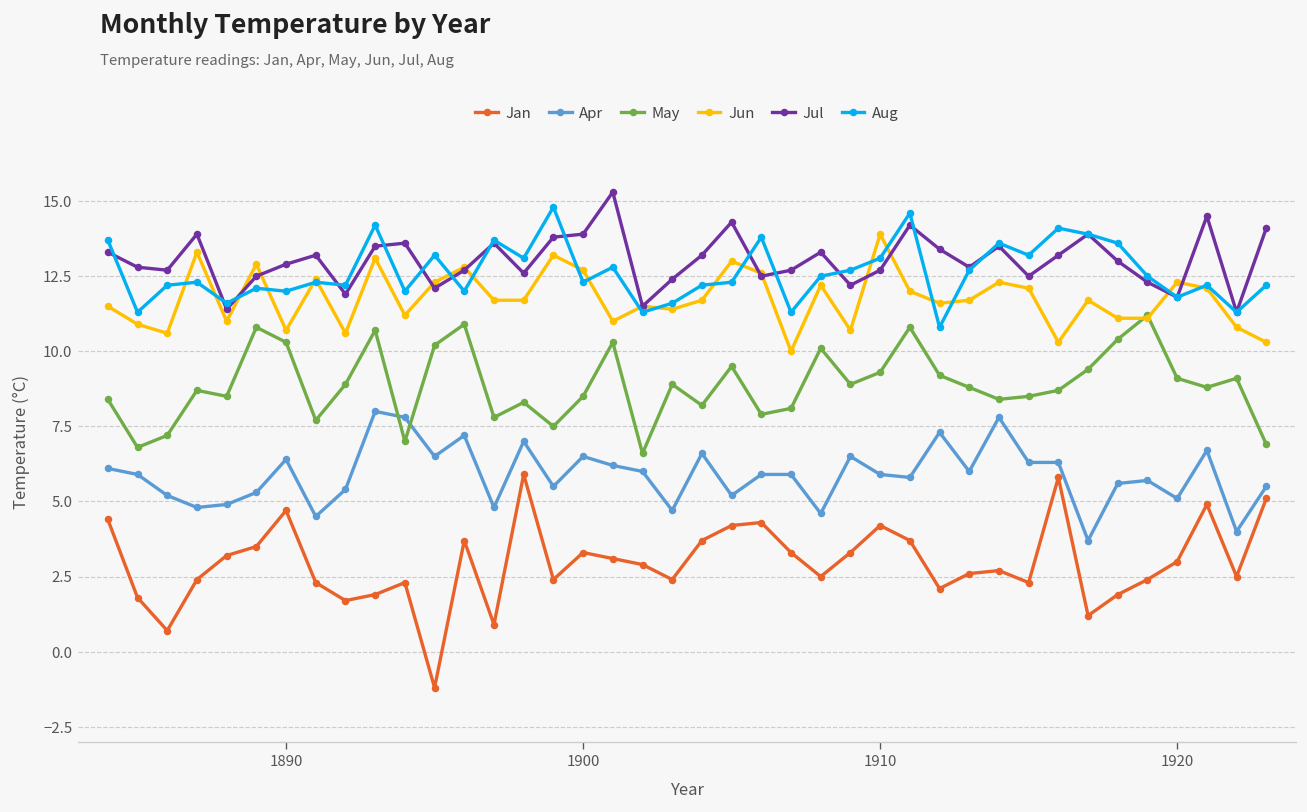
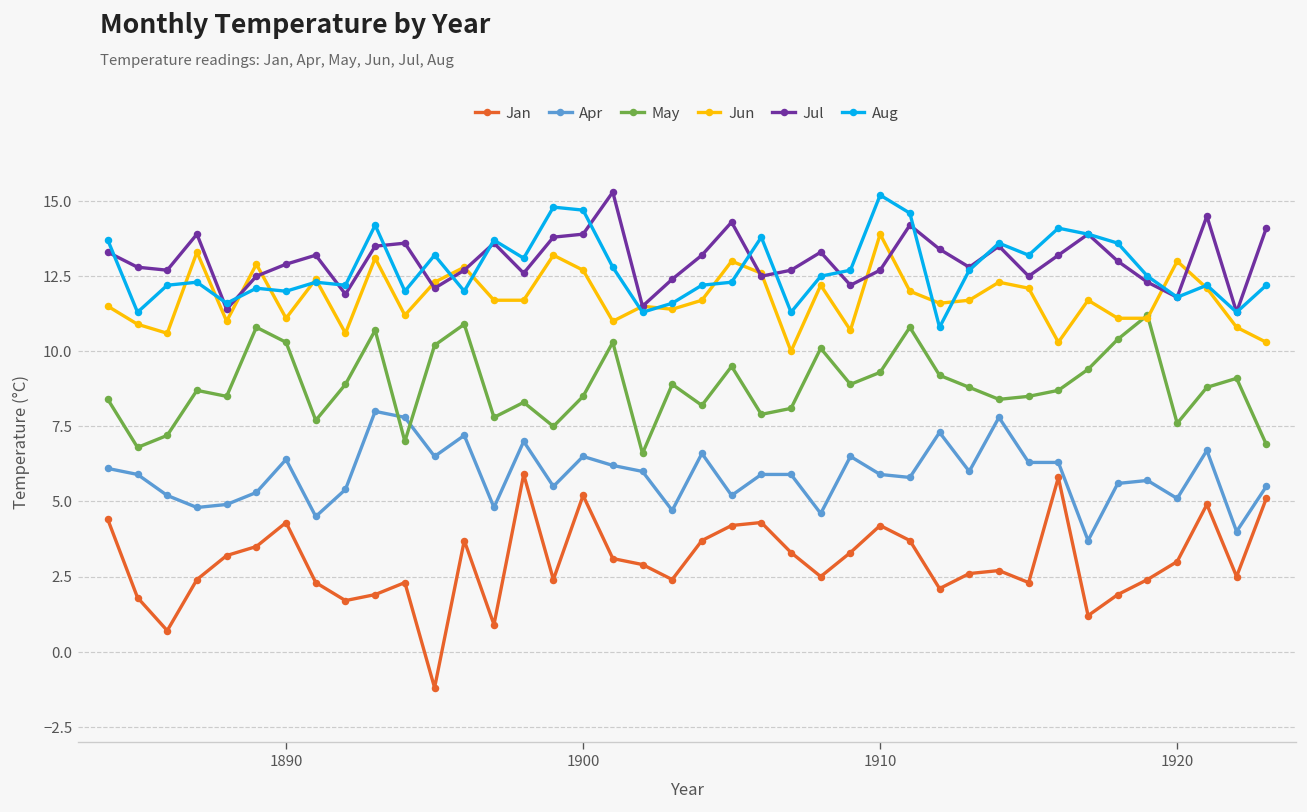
  {
    "Jan": {
-     "1890": 4.7,
-     "1900": 3.3,
+     "1890": 4.3,
+     "1900": 5.2,
      "1910": 4.2,
      "1920": 3.0
    },
    "Apr": {
      "1890": 6.4,
      "1900": 6.5,
      "1910": 5.9,
      "1920": 5.1
    },
    "May": {
      "1890": 10.3,
      "1900": 8.5,
      "1910": 9.3,
-     "1920": 9.1
+     "1920": 7.6
    },
    "Jun": {
-     "1890": 10.7,
+     "1890": 11.1,
      "1900": 12.7,
      "1910": 13.9,
-     "1920": 12.3
+     "1920": 13.0
    },
    "Jul": {
      "1890": 12.9,
      "1900": 13.9,
      "1910": 12.7
    },
    "Aug": {
      "1890": 12.0,
-     "1900": 12.3,
-     "1910": 13.1
+     "1900": 14.7,
+     "1910": 15.2
    }
  }
